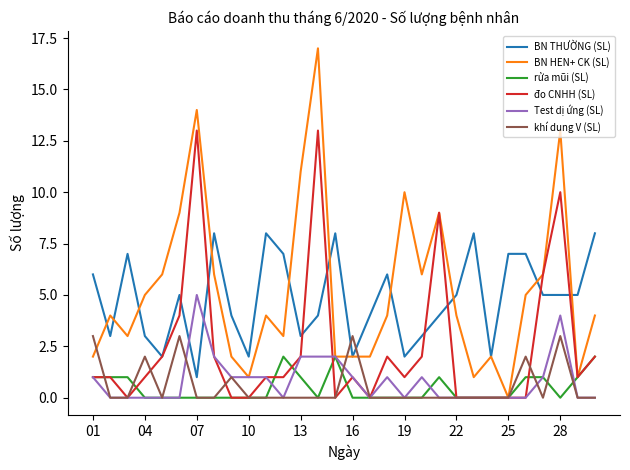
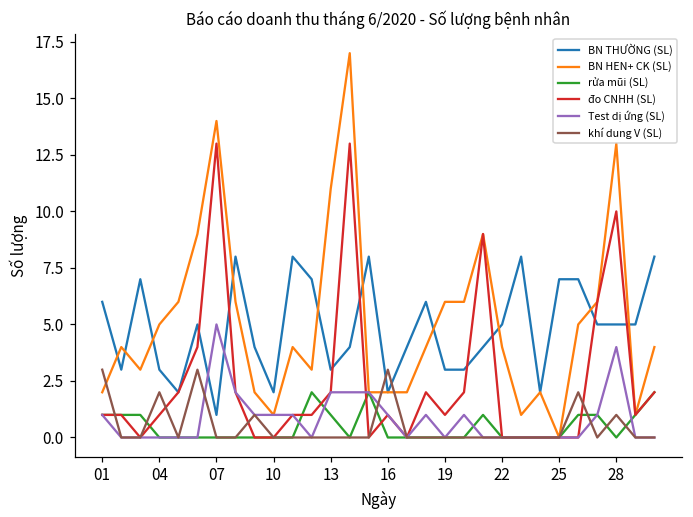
  {
    "BN THƯỜNG (SL)": {
      "01": 6,
      "04": 3,
      "07": 1,
      "10": 2,
      "13": 3,
-     "19": 2,
+     "19": 3,
      "22": 5,
      "25": 7,
      "28": 5
    },
    "BN HEN+ CK (SL)": {
      "01": 2,
      "04": 5,
      "07": 14,
      "13": 11,
-     "19": 10,
+     "19": 6,
      "22": 4
    },
    "rửa mũi (SL)": {
      "13": 1,
      "16": 0,
      "28": 0
    },
    "đo CNHH (SL)": {
      "04": 1,
      "07": 13,
      "19": 1,
      "28": 10
    },
    "Test dị ứng (SL)": {
      "07": 5,
      "28": 4
    },
    "khí dung V (SL)": {
      "01": 3,
      "04": 2,
      "13": 0,
      "16": 3,
-     "28": 3
+     "28": 1
    }
  }
